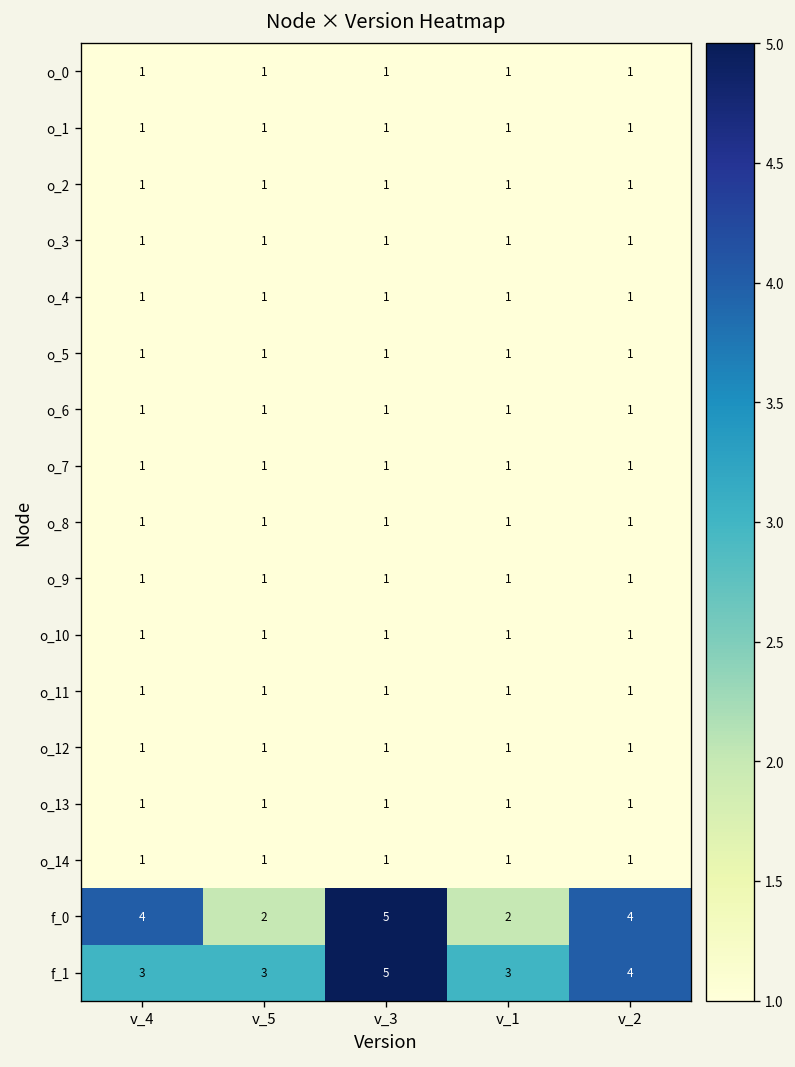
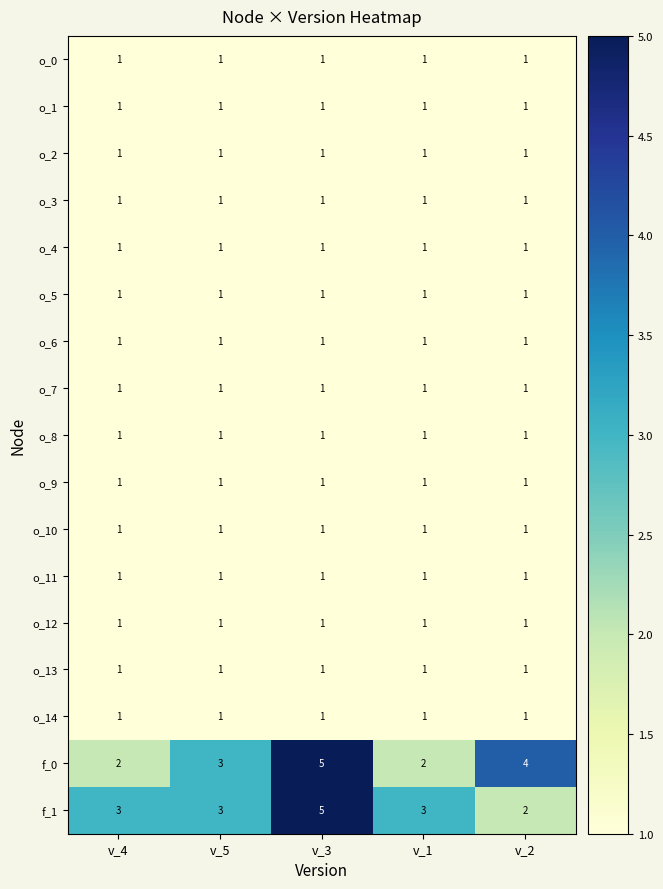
  {
    "o_0": {
      "v_4": 1,
      "v_5": 1,
      "v_3": 1,
      "v_1": 1,
      "v_2": 1
    },
    "o_1": {
      "v_4": 1,
      "v_5": 1,
      "v_3": 1,
      "v_1": 1,
      "v_2": 1
    },
    "o_2": {
      "v_4": 1,
      "v_5": 1,
      "v_3": 1,
      "v_1": 1,
      "v_2": 1
    },
    "o_3": {
      "v_4": 1,
      "v_5": 1,
      "v_3": 1,
      "v_1": 1,
      "v_2": 1
    },
    "o_4": {
      "v_4": 1,
      "v_5": 1,
      "v_3": 1,
      "v_1": 1,
      "v_2": 1
    },
    "o_5": {
      "v_4": 1,
      "v_5": 1,
      "v_3": 1,
      "v_1": 1,
      "v_2": 1
    },
    "o_6": {
      "v_4": 1,
      "v_5": 1,
      "v_3": 1,
      "v_1": 1,
      "v_2": 1
    },
    "o_7": {
      "v_4": 1,
      "v_5": 1,
      "v_3": 1,
      "v_1": 1,
      "v_2": 1
    },
    "o_8": {
      "v_4": 1,
      "v_5": 1,
      "v_3": 1,
      "v_1": 1,
      "v_2": 1
    },
    "o_9": {
      "v_4": 1,
      "v_5": 1,
      "v_3": 1,
      "v_1": 1,
      "v_2": 1
    },
    "o_10": {
      "v_4": 1,
      "v_5": 1,
      "v_3": 1,
      "v_1": 1,
      "v_2": 1
    },
    "o_11": {
      "v_4": 1,
      "v_5": 1,
      "v_3": 1,
      "v_1": 1,
      "v_2": 1
    },
    "o_12": {
      "v_4": 1,
      "v_5": 1,
      "v_3": 1,
      "v_1": 1,
      "v_2": 1
    },
    "o_13": {
      "v_4": 1,
      "v_5": 1,
      "v_3": 1,
      "v_1": 1,
      "v_2": 1
    },
    "o_14": {
      "v_4": 1,
      "v_5": 1,
      "v_3": 1,
      "v_1": 1,
      "v_2": 1
    },
    "f_0": {
-     "v_4": 4,
-     "v_5": 2,
+     "v_4": 2,
+     "v_5": 3,
      "v_3": 5,
      "v_1": 2,
      "v_2": 4
    },
    "f_1": {
      "v_4": 3,
      "v_5": 3,
      "v_3": 5,
      "v_1": 3,
-     "v_2": 4
+     "v_2": 2
    }
  }
